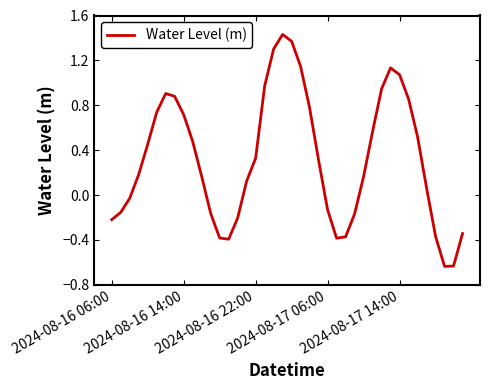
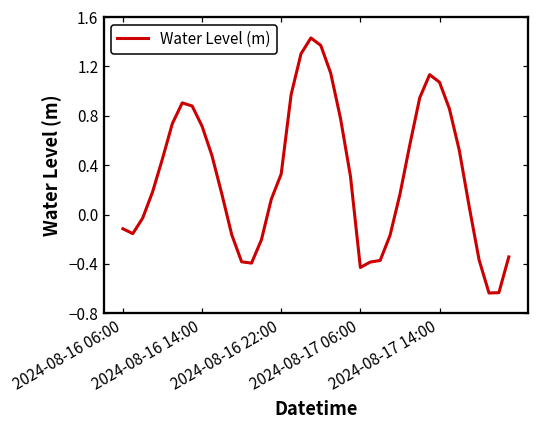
  {
-   "2024-08-16 06:00": -0.22,
+   "2024-08-16 06:00": -0.12,
    "2024-08-16 14:00": 0.72,
    "2024-08-16 22:00": 0.33,
-   "2024-08-17 06:00": -0.13,
+   "2024-08-17 06:00": -0.43,
    "2024-08-17 14:00": 1.07
  }
